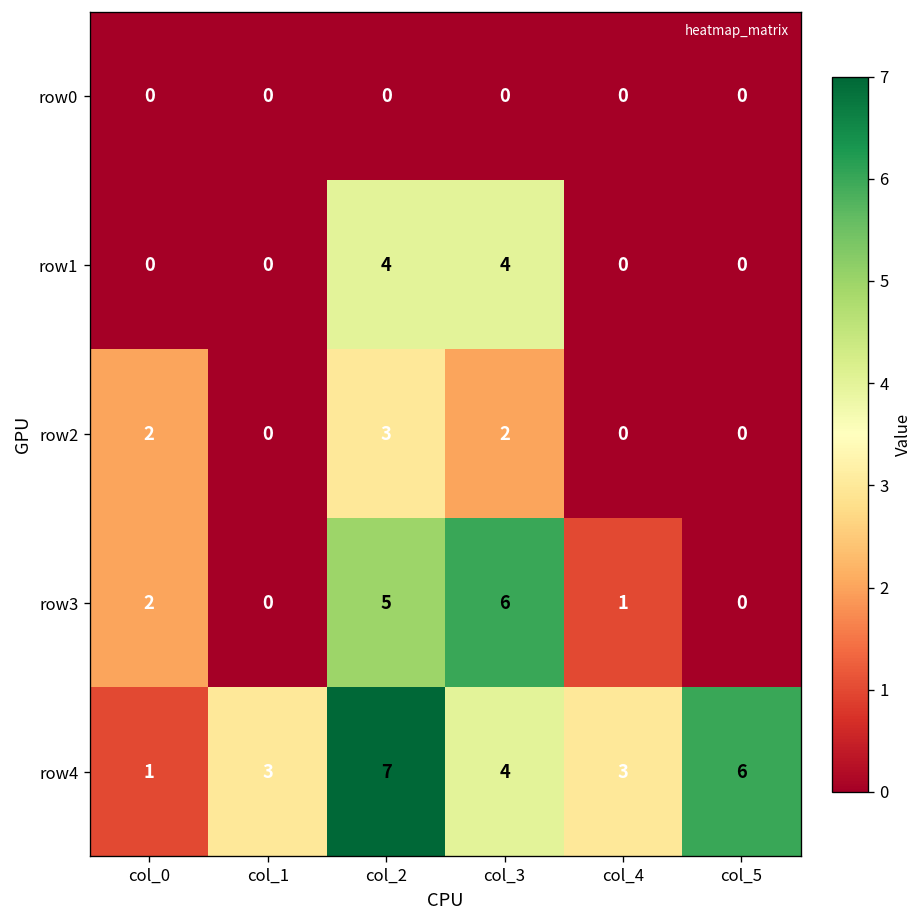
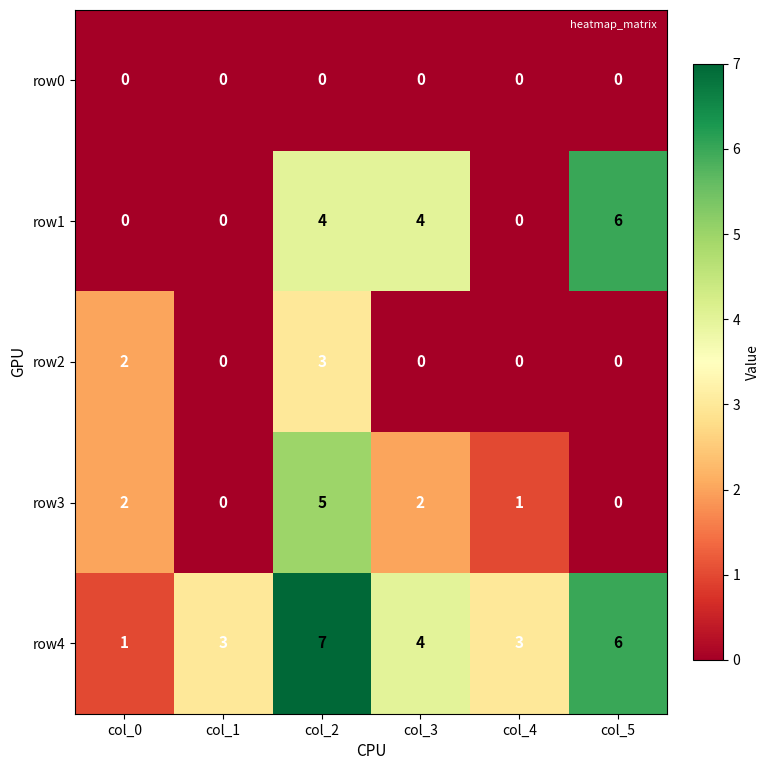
  {
    "row0": {
      "col_0": 0,
      "col_1": 0,
      "col_2": 0,
      "col_3": 0,
      "col_4": 0,
      "col_5": 0
    },
    "row1": {
      "col_0": 0,
      "col_1": 0,
      "col_2": 4,
      "col_3": 4,
      "col_4": 0,
-     "col_5": 0
+     "col_5": 6
    },
    "row2": {
      "col_0": 2,
      "col_1": 0,
      "col_2": 3,
-     "col_3": 2,
+     "col_3": 0,
      "col_4": 0,
      "col_5": 0
    },
    "row3": {
      "col_0": 2,
      "col_1": 0,
      "col_2": 5,
-     "col_3": 6,
+     "col_3": 2,
      "col_4": 1,
      "col_5": 0
    },
    "row4": {
      "col_0": 1,
      "col_1": 3,
      "col_2": 7,
      "col_3": 4,
      "col_4": 3,
      "col_5": 6
    }
  }
